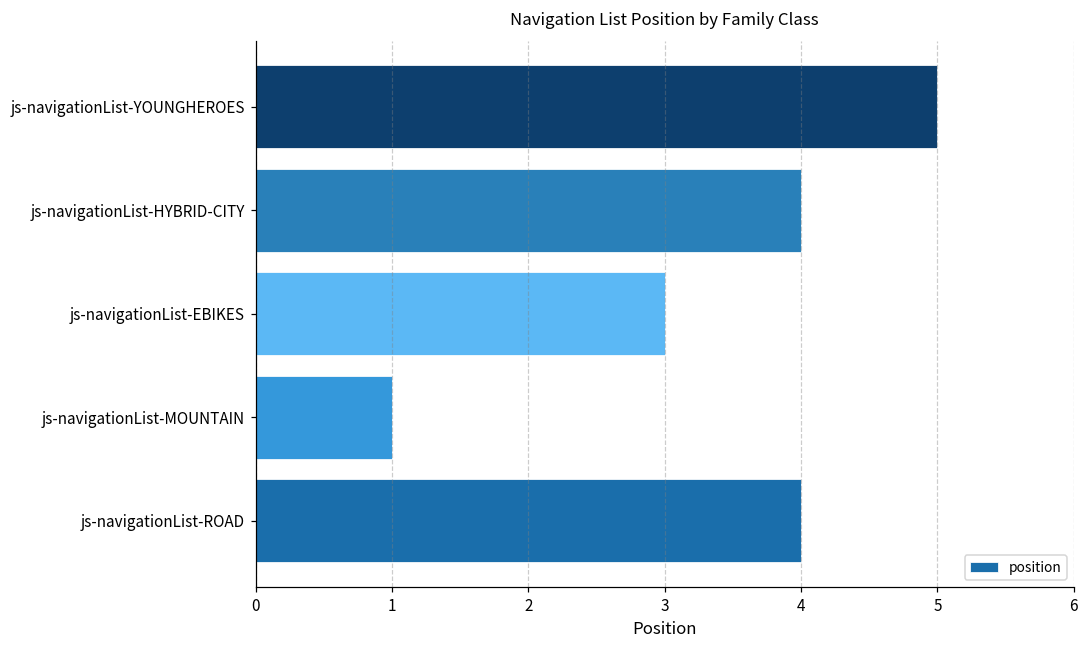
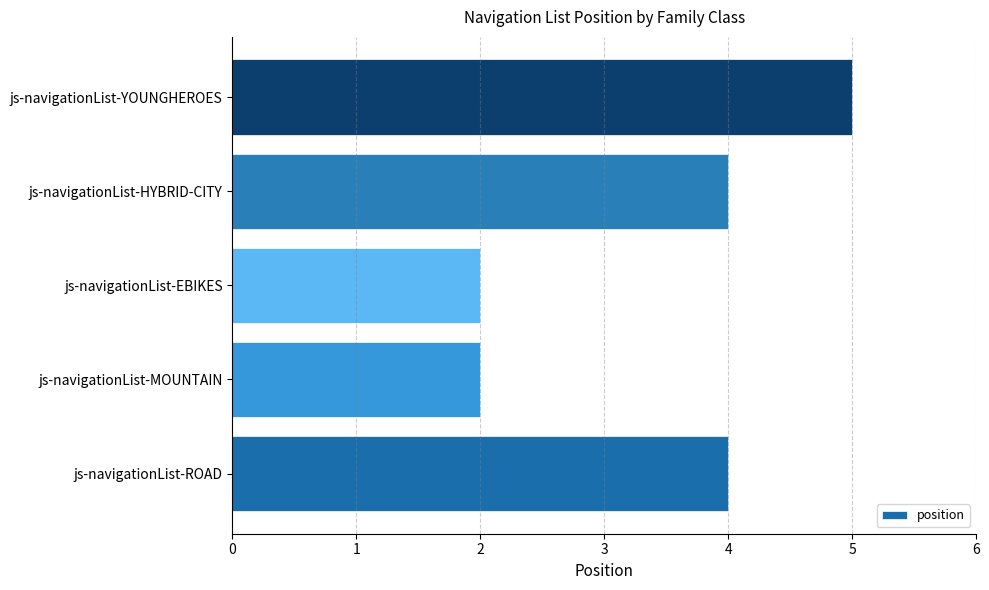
  {
    "js-navigationList-YOUNGHEROES": 5,
    "js-navigationList-HYBRID-CITY": 4,
-   "js-navigationList-EBIKES": 3,
-   "js-navigationList-MOUNTAIN": 1,
+   "js-navigationList-EBIKES": 2,
+   "js-navigationList-MOUNTAIN": 2,
    "js-navigationList-ROAD": 4
  }
